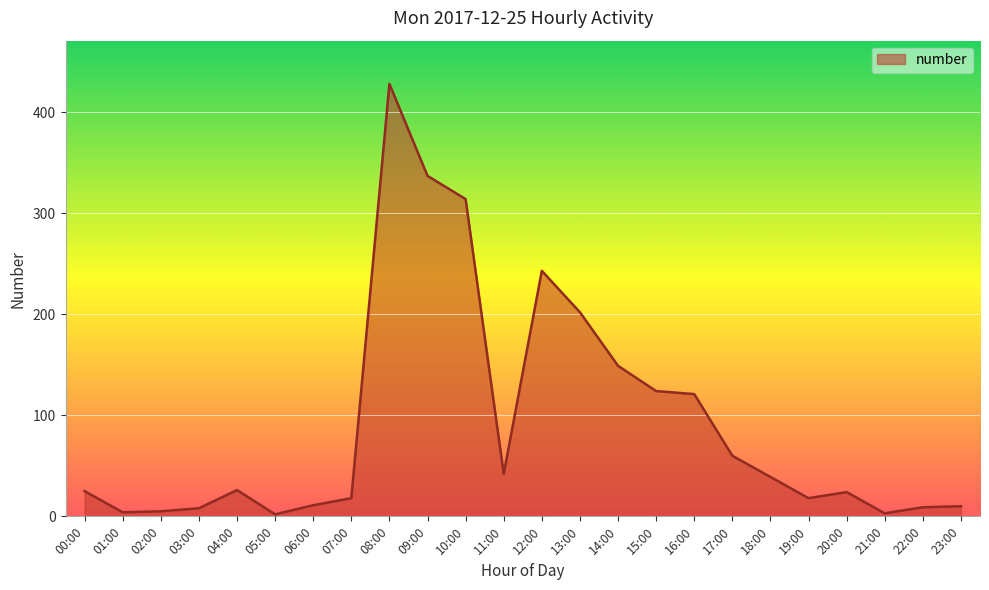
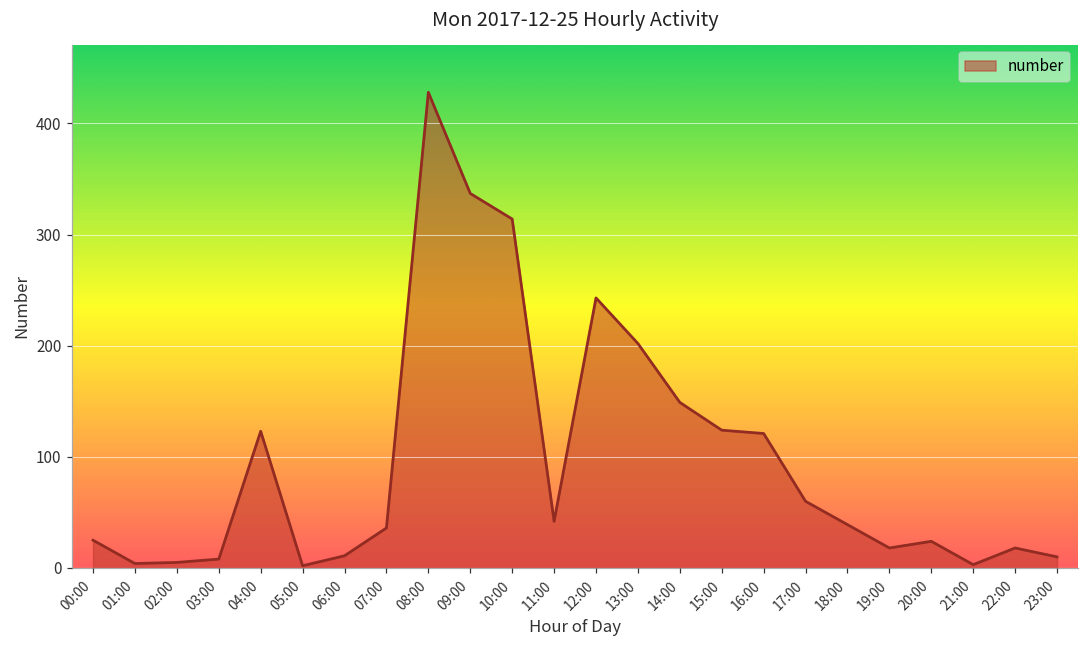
  {
    "00:00": 25,
    "01:00": 4,
    "02:00": 5,
    "03:00": 8,
-   "04:00": 26,
+   "04:00": 123,
    "05:00": 2,
    "06:00": 11,
-   "07:00": 18,
+   "07:00": 36,
    "08:00": 428,
    "09:00": 337,
    "10:00": 314,
    "11:00": 42,
    "12:00": 243,
    "13:00": 202,
    "14:00": 149,
    "15:00": 124,
    "16:00": 121,
    "17:00": 60,
    "18:00": 39,
    "19:00": 18,
    "20:00": 24,
    "21:00": 3,
-   "22:00": 9,
+   "22:00": 18,
    "23:00": 10
  }
